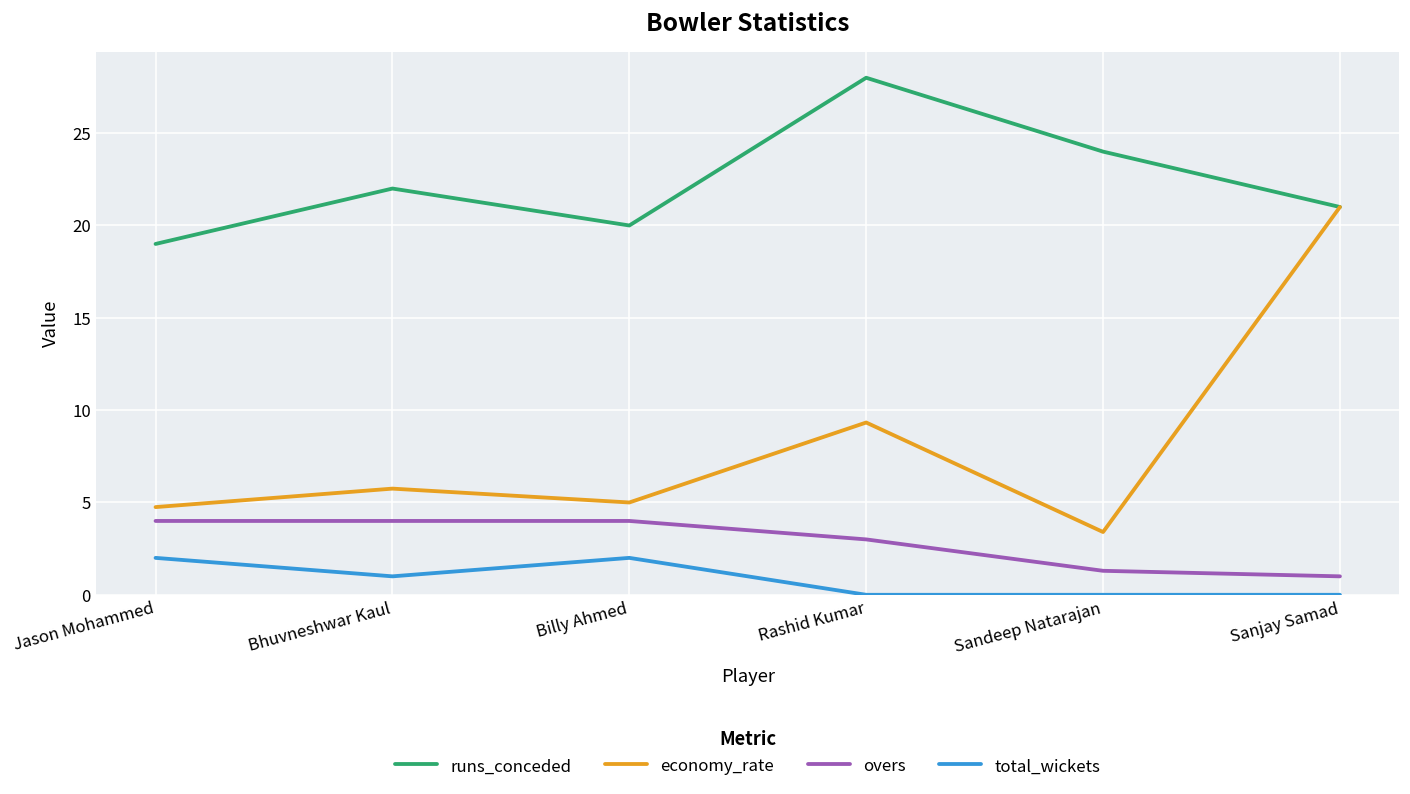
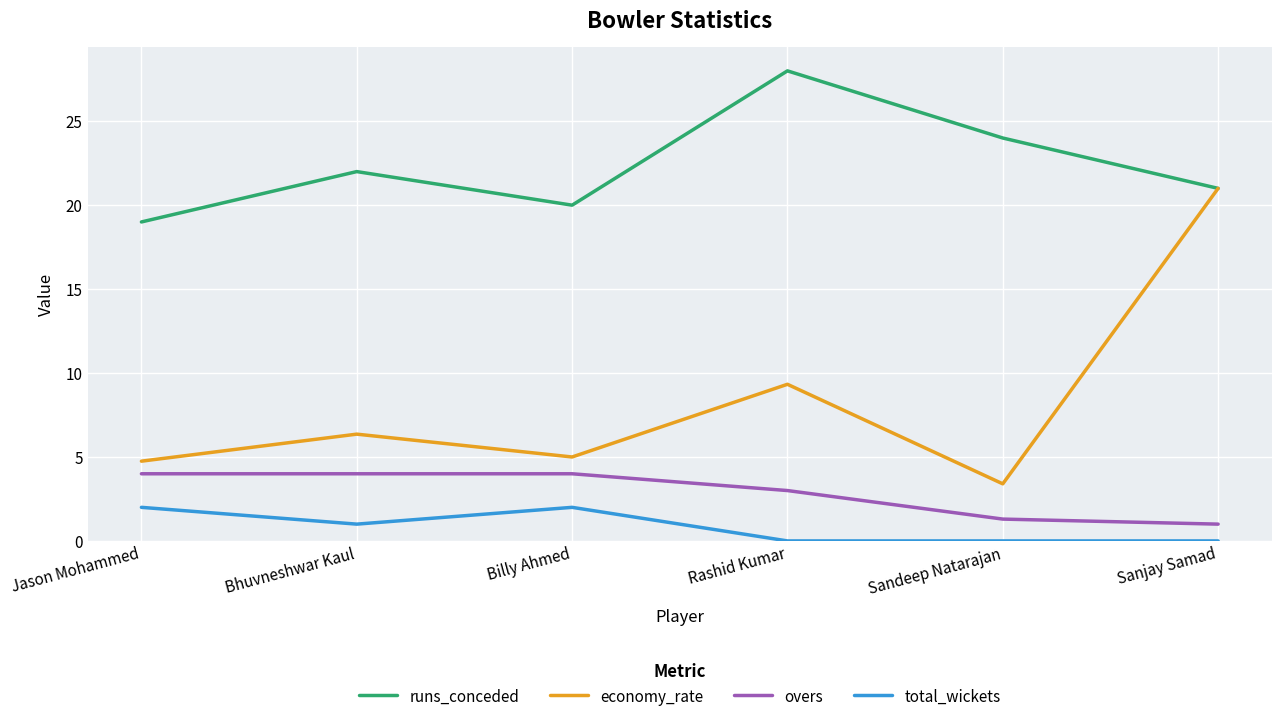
  {
    "runs_conceded": {
      "Jason Mohammed": 19.0,
      "Bhuvneshwar Kaul": 22.0,
      "Billy Ahmed": 20.0,
      "Rashid Kumar": 28.0,
      "Sandeep Natarajan": 24.0
    },
    "economy_rate": {
      "Jason Mohammed": 4.8,
-     "Bhuvneshwar Kaul": 5.8,
+     "Bhuvneshwar Kaul": 6.4,
      "Billy Ahmed": 5.0,
      "Rashid Kumar": 9.3,
      "Sandeep Natarajan": 3.4
    },
    "overs": {
      "Jason Mohammed": 4.0,
      "Bhuvneshwar Kaul": 4.0,
      "Billy Ahmed": 4.0,
      "Rashid Kumar": 3.0,
      "Sandeep Natarajan": 1.3,
      "Sanjay Samad": 1.0
    },
    "total_wickets": {
      "Jason Mohammed": 2.0,
      "Bhuvneshwar Kaul": 1.0,
      "Billy Ahmed": 2.0,
      "Rashid Kumar": 0.0,
      "Sandeep Natarajan": 0.0,
      "Sanjay Samad": 0.0
    }
  }
